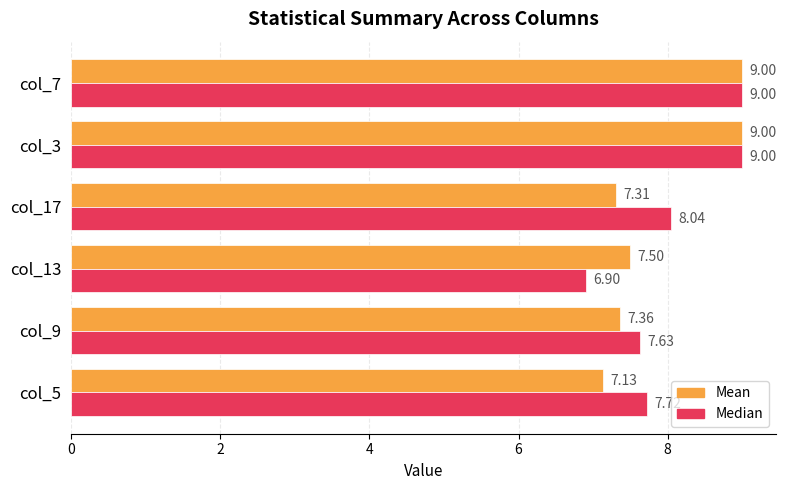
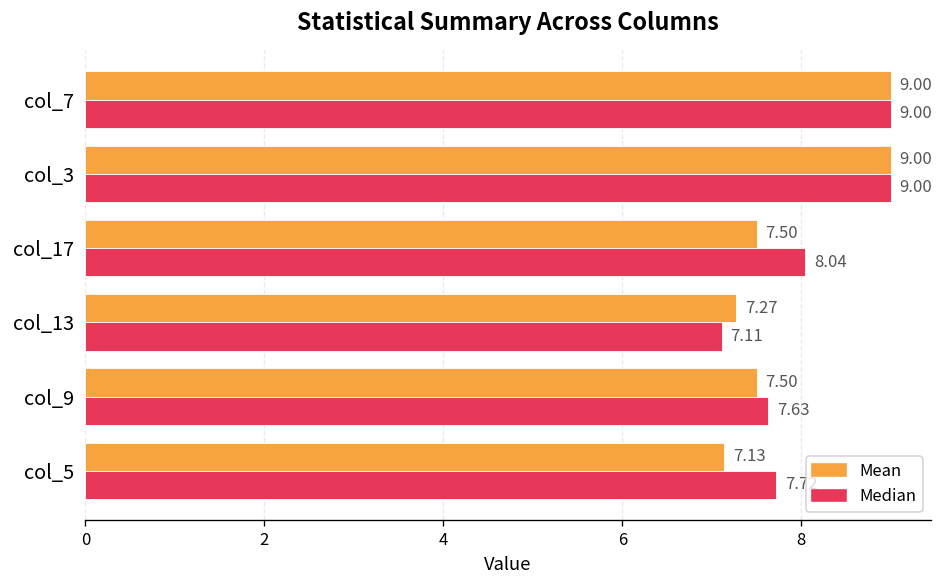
  {
    "Mean": {
      "col_7": 9.00,
      "col_3": 9.00,
-     "col_17": 7.31,
-     "col_13": 7.50,
-     "col_9": 7.36,
+     "col_17": 7.50,
+     "col_13": 7.27,
+     "col_9": 7.50,
      "col_5": 7.13
    },
    "Median": {
      "col_7": 9.00,
      "col_3": 9.00,
      "col_17": 8.04,
-     "col_13": 6.90,
+     "col_13": 7.11,
      "col_9": 7.63
    }
  }
